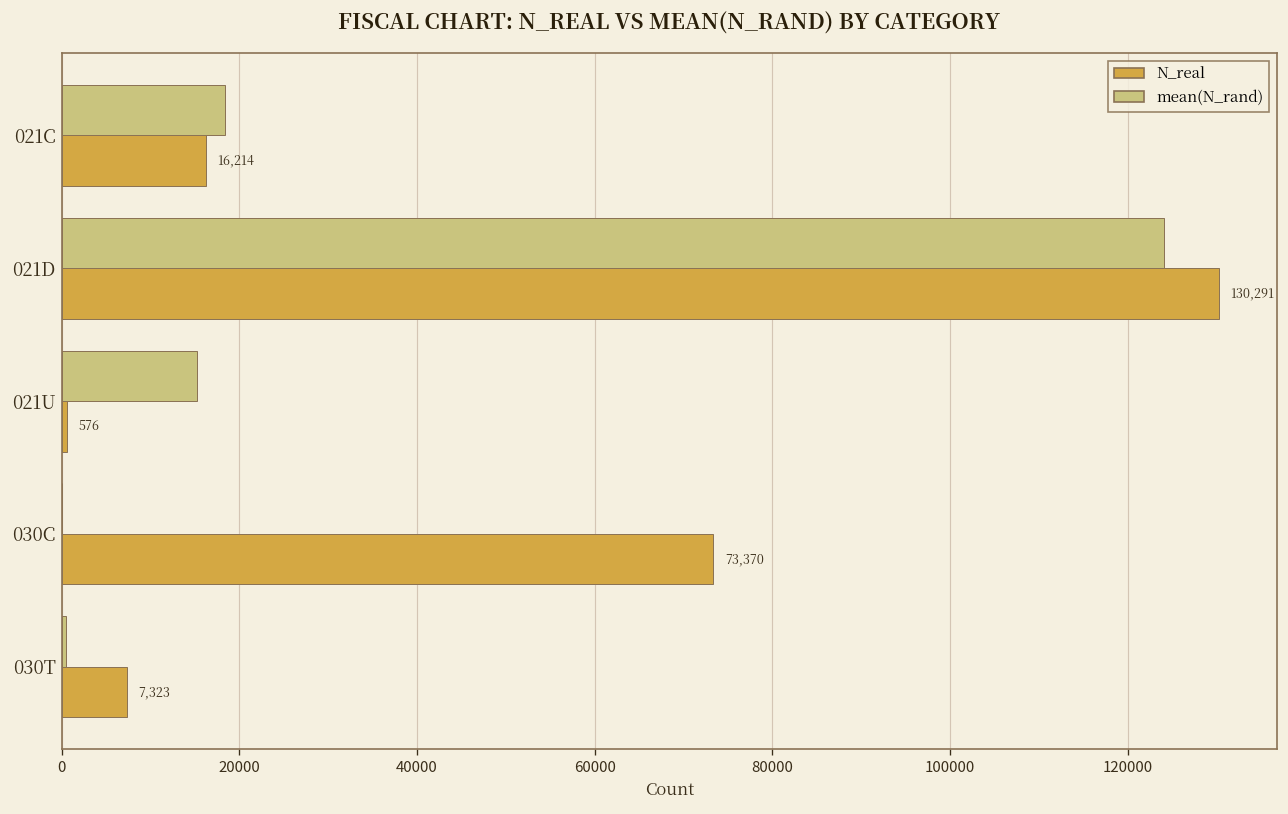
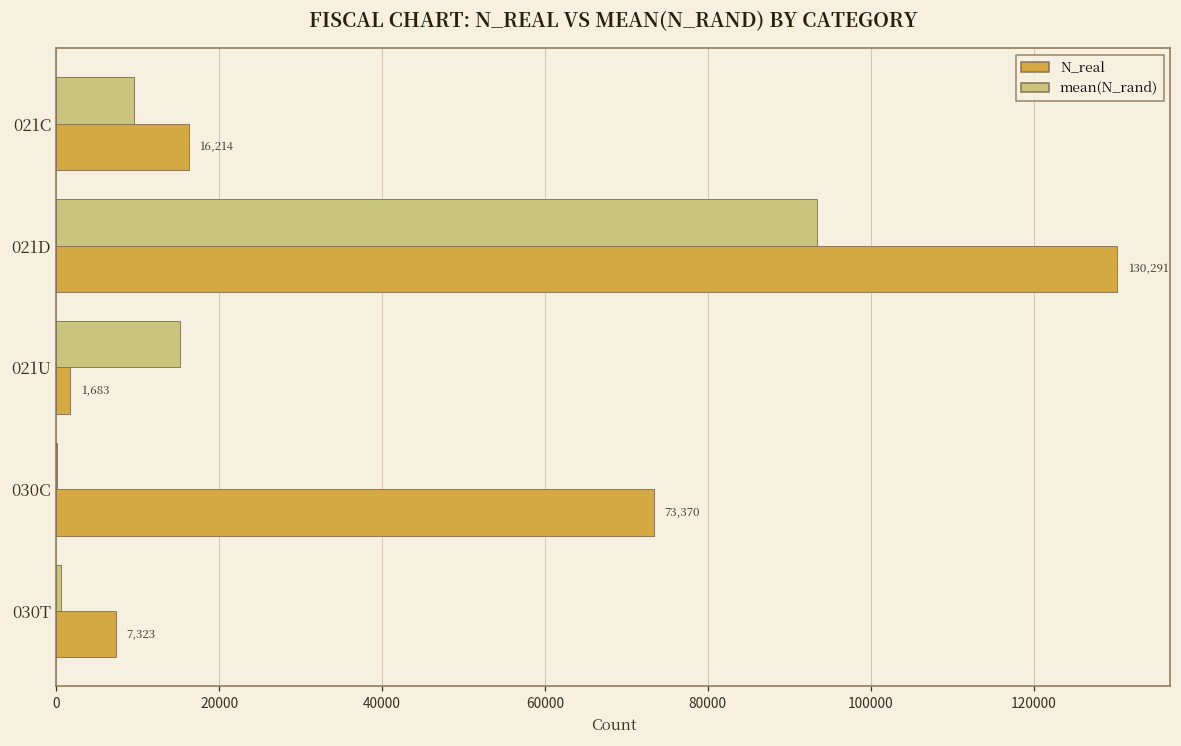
  {
    "N_real": {
      "021C": "16,214",
      "021D": "130,291",
-     "021U": "576",
+     "021U": "1,683",
      "030C": "73,370",
      "030T": "7,323"
    },
    "mean(N_rand)": {
-     "021C": "18000",
-     "021D": "124000",
+     "021C": "10000",
+     "021D": "93000",
      "021U": "15000",
      "030T": "1000"
    }
  }
